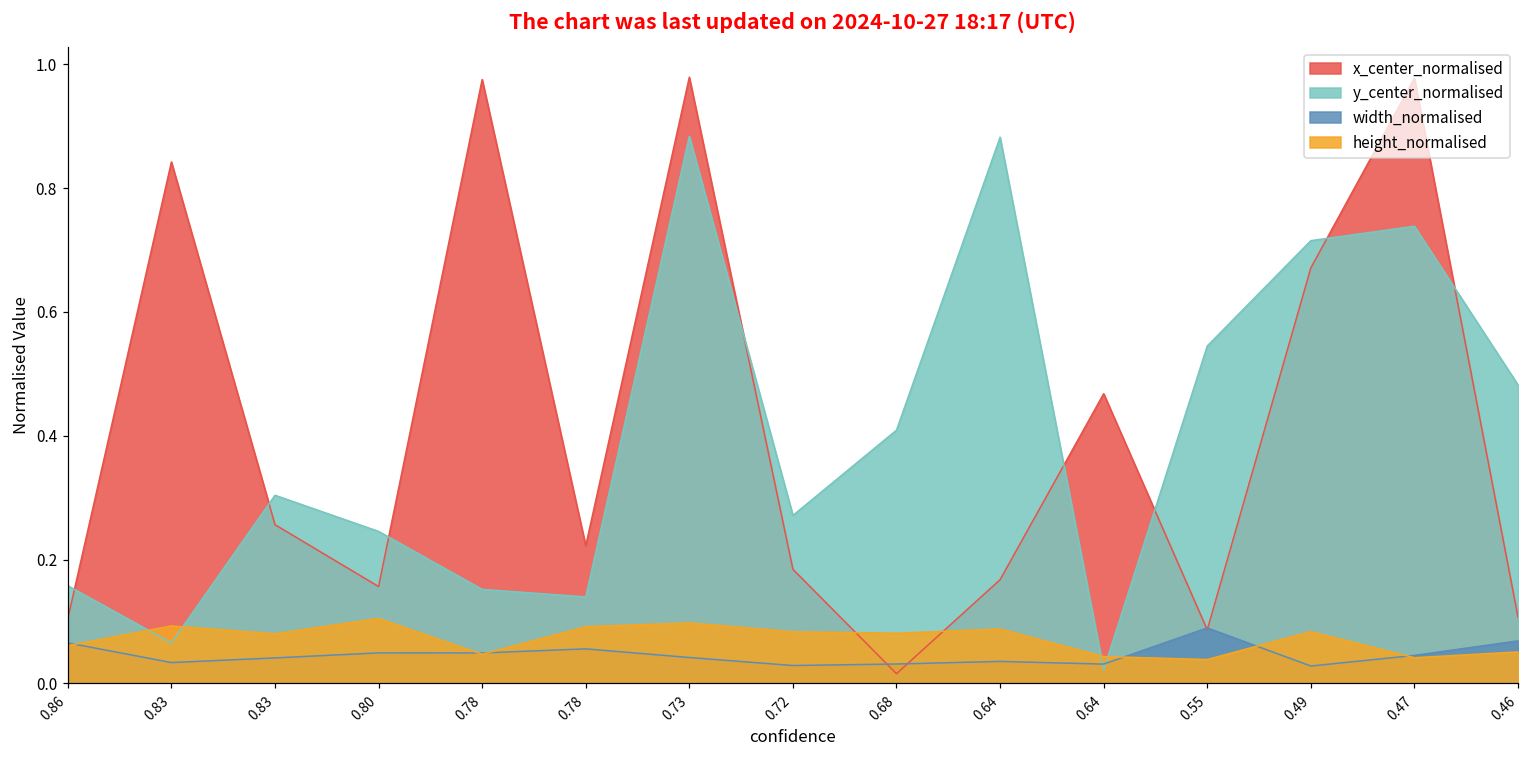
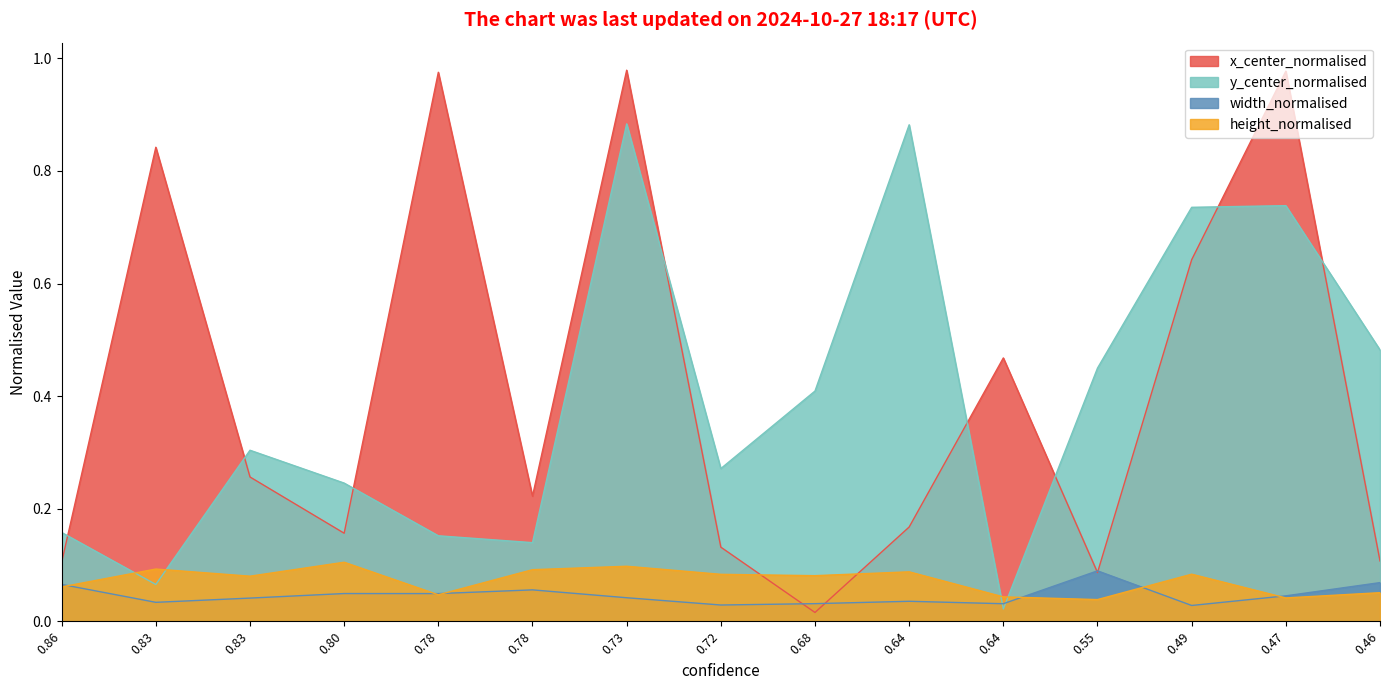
  {
    "x_center_normalised": {
      "0.86": 0.10,
      "0.80": 0.16,
      "0.73": 0.98,
-     "0.72": 0.18,
+     "0.72": 0.13,
      "0.68": 0.02,
-     "0.49": 0.67,
+     "0.49": 0.64,
      "0.46": 0.11
    },
    "y_center_normalised": {
      "0.86": 0.16,
      "0.80": 0.25,
      "0.73": 0.88,
      "0.72": 0.27,
      "0.68": 0.41,
-     "0.55": 0.54,
-     "0.49": 0.72,
+     "0.55": 0.45,
+     "0.49": 0.74,
      "0.47": 0.74,
      "0.46": 0.48
    },
    "width_normalised": {
      "0.80": 0.05,
      "0.73": 0.04,
      "0.72": 0.03,
      "0.68": 0.03,
      "0.49": 0.03,
      "0.46": 0.07
    },
    "height_normalised": {
      "0.80": 0.10,
      "0.73": 0.10,
      "0.72": 0.08,
      "0.68": 0.08,
      "0.55": 0.04,
      "0.49": 0.08,
      "0.46": 0.05
    }
  }
